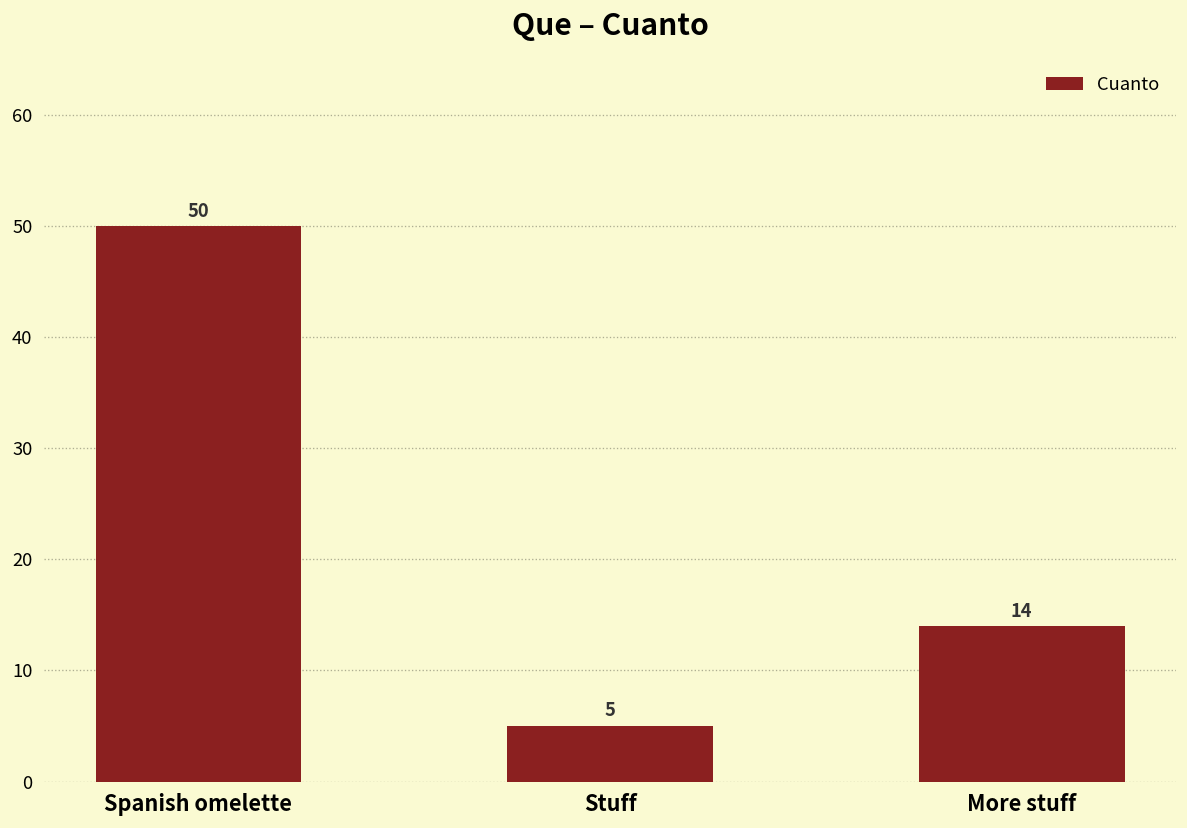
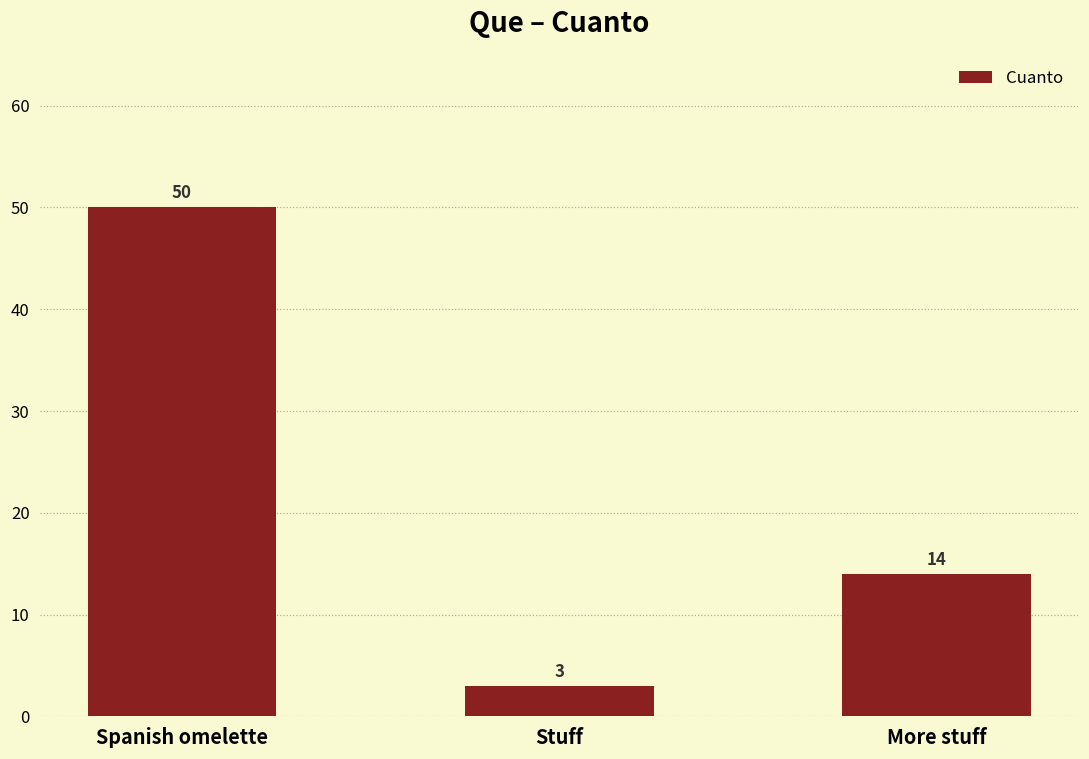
  {
    "Spanish omelette": 50,
-   "Stuff": 5,
+   "Stuff": 3,
    "More stuff": 14
  }
